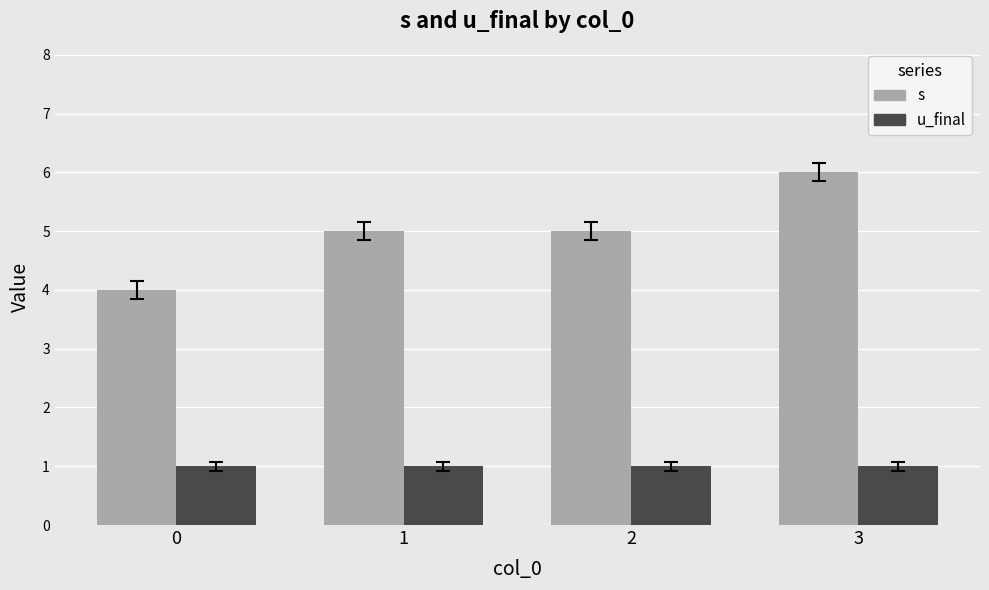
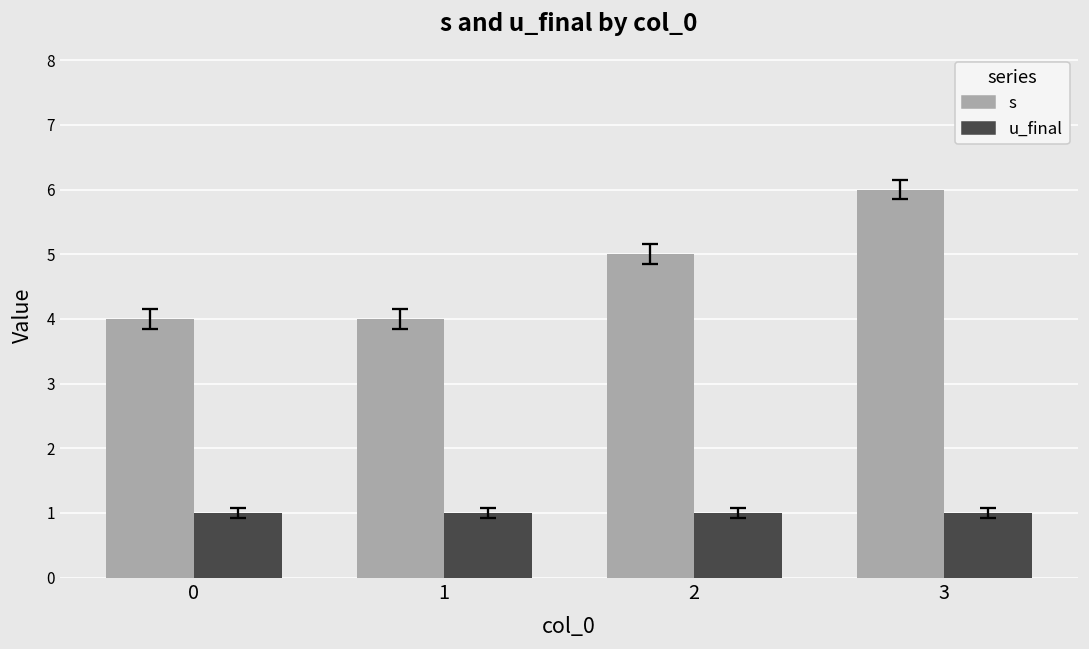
  {
    "s": {
      "0": 4,
-     "1": 5,
+     "1": 4,
      "2": 5,
      "3": 6
    },
    "u_final": {
      "0": 1,
      "1": 1,
      "2": 1,
      "3": 1
    }
  }
